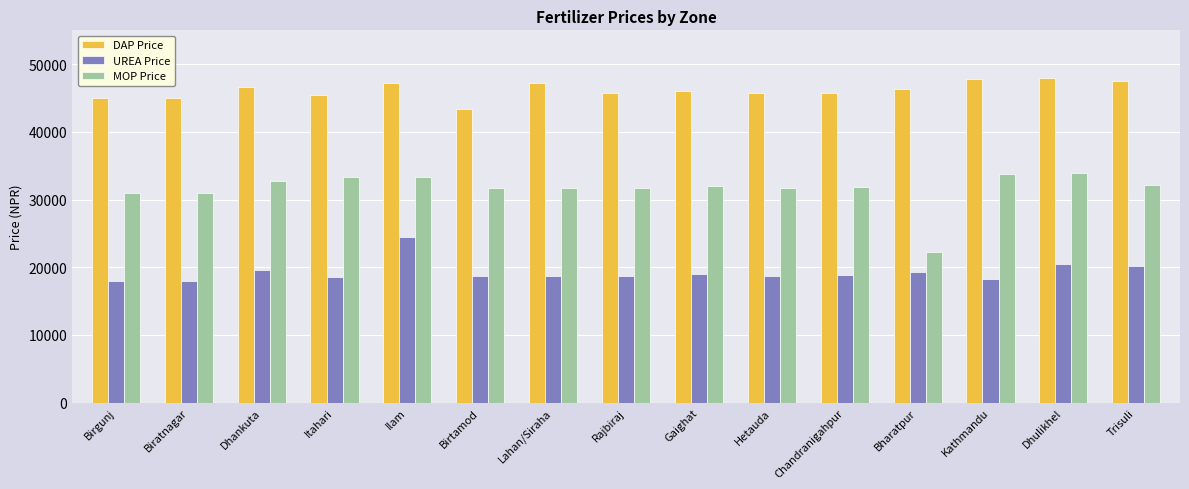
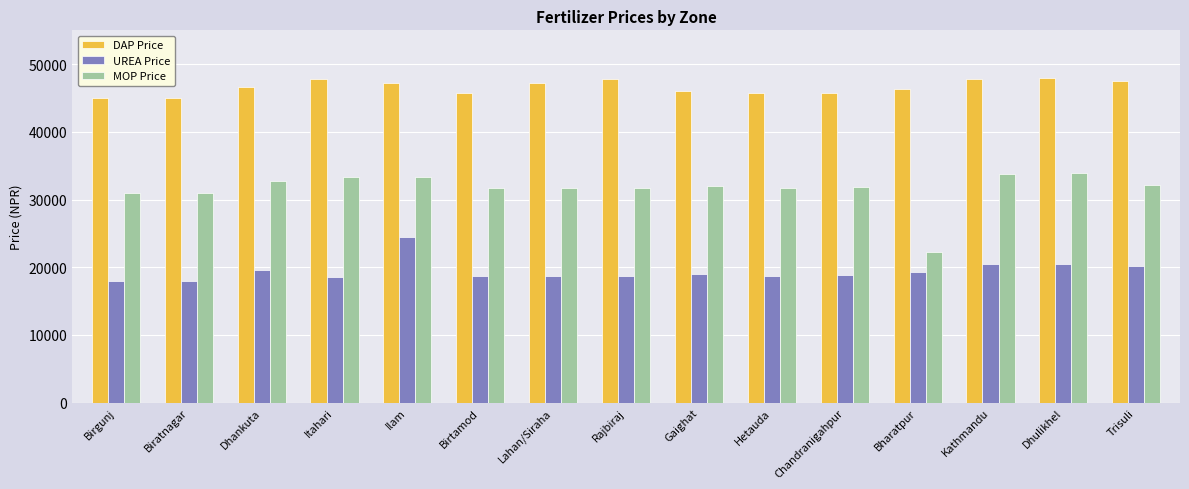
  {
    "DAP Price": {
      "Birgunj": 45000,
      "Biratnagar": 45000,
      "Dhankuta": 47000,
-     "Itahari": 46000,
+     "Itahari": 48000,
      "Ilam": 47000,
-     "Birtamod": 43000,
+     "Birtamod": 46000,
      "Lahan/Siraha": 47000,
-     "Rajbiraj": 46000,
+     "Rajbiraj": 48000,
      "Gaighat": 46000,
      "Hetauda": 46000,
      "Chandranigahpur": 46000,
      "Bharatpur": 46000,
      "Kathmandu": 48000,
      "Dhulikhel": 48000,
      "Trisuli": 48000
    },
    "UREA Price": {
      "Birgunj": 18000,
      "Biratnagar": 18000,
      "Dhankuta": 20000,
      "Itahari": 19000,
      "Ilam": 24000,
      "Birtamod": 19000,
      "Lahan/Siraha": 19000,
      "Rajbiraj": 19000,
      "Gaighat": 19000,
      "Hetauda": 19000,
      "Chandranigahpur": 19000,
      "Bharatpur": 19000,
-     "Kathmandu": 18000,
+     "Kathmandu": 20000,
      "Dhulikhel": 21000,
      "Trisuli": 20000
    },
    "MOP Price": {
      "Birgunj": 31000,
      "Biratnagar": 31000,
      "Dhankuta": 33000,
      "Itahari": 33000,
      "Ilam": 33000,
      "Birtamod": 32000,
      "Lahan/Siraha": 32000,
      "Rajbiraj": 32000,
      "Gaighat": 32000,
      "Hetauda": 32000,
      "Chandranigahpur": 32000,
      "Bharatpur": 22000,
      "Kathmandu": 34000,
      "Dhulikhel": 34000,
      "Trisuli": 32000
    }
  }
